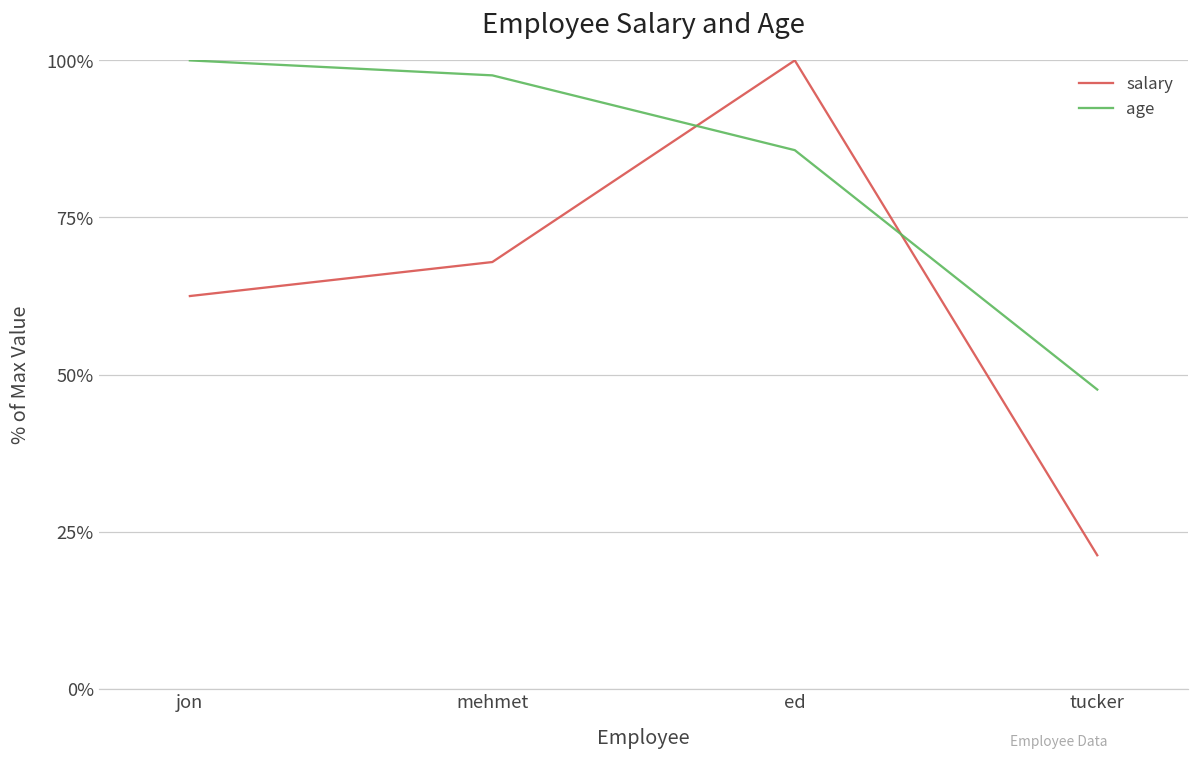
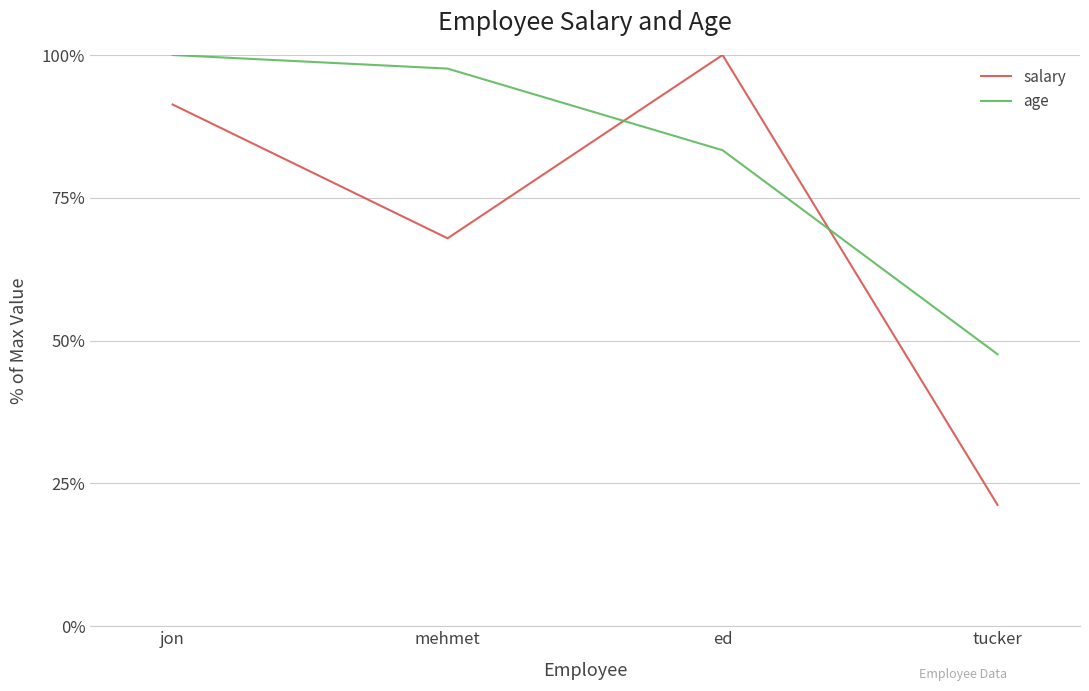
  {
    "salary": {
-     "jon": "63%",
+     "jon": "91%",
      "mehmet": "68%",
      "ed": "100%",
      "tucker": "21%"
    },
    "age": {
      "jon": "100%",
      "mehmet": "98%",
-     "ed": "86%",
+     "ed": "83%",
      "tucker": "48%"
    }
  }
